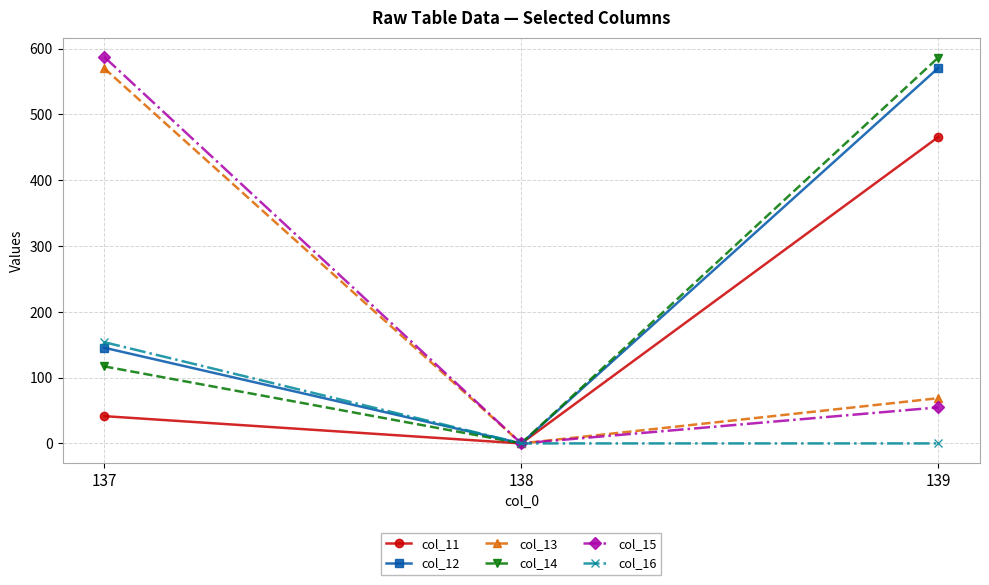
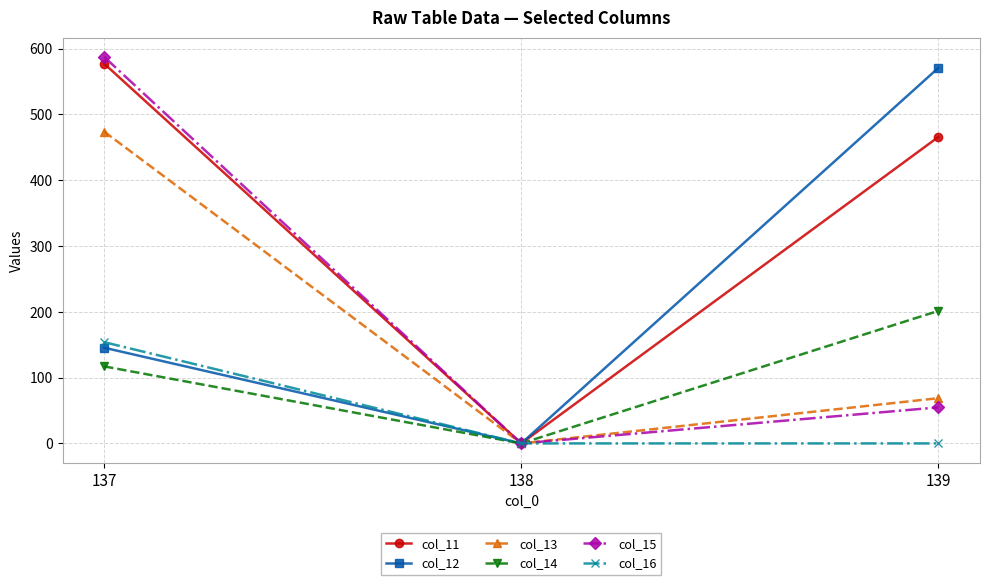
  {
    "col_11": {
-     "137": 40,
+     "137": 580,
      "139": 470
    },
    "col_13": {
-     "137": 570,
+     "137": 470,
      "139": 70
    },
    "col_14": {
      "137": 120,
-     "139": 590
+     "139": 200
    },
    "col_15": {
      "137": 590,
      "139": 50
    }
  }
